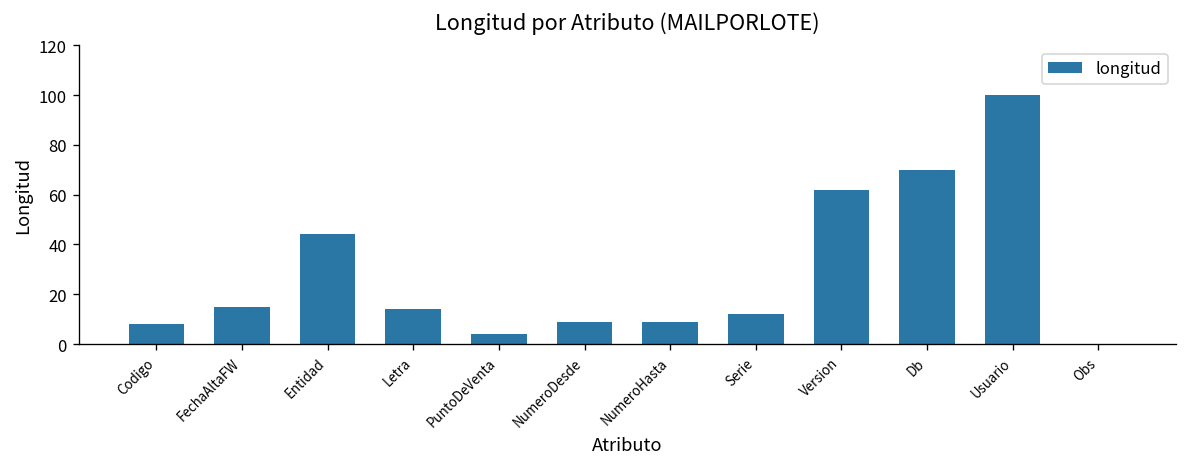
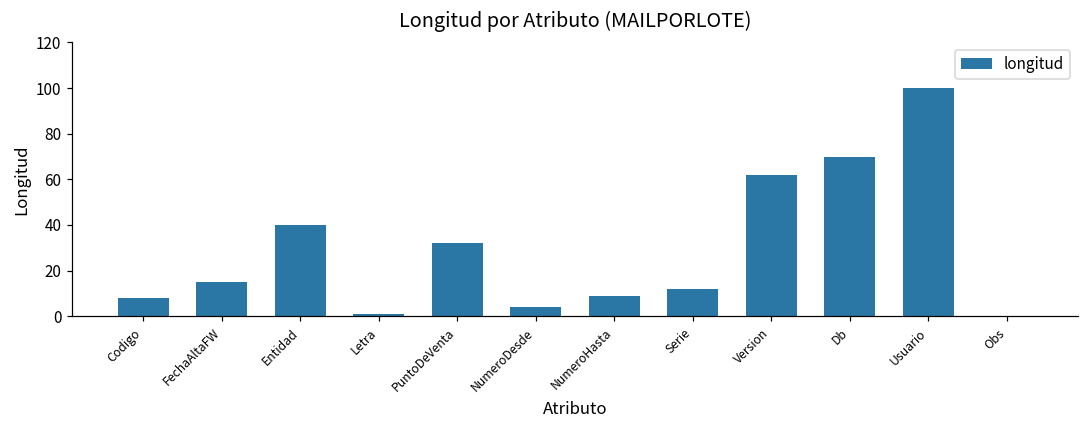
  {
    "Codigo": 8,
    "FechaAltaFW": 15,
-   "Entidad": 44,
-   "Letra": 14,
-   "PuntoDeVenta": 4,
-   "NumeroDesde": 9,
+   "Entidad": 40,
+   "Letra": 1,
+   "PuntoDeVenta": 32,
+   "NumeroDesde": 4,
    "NumeroHasta": 9,
    "Serie": 12,
    "Version": 62,
    "Db": 70,
    "Usuario": 100,
    "Obs": 0
  }
